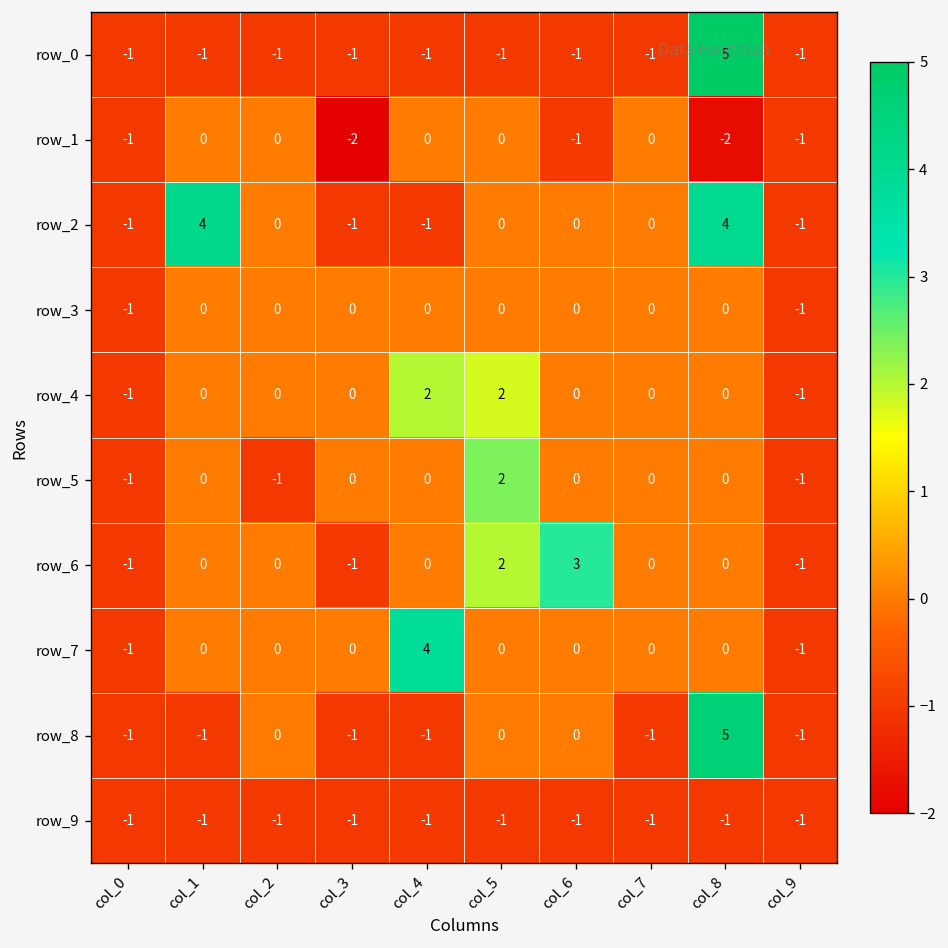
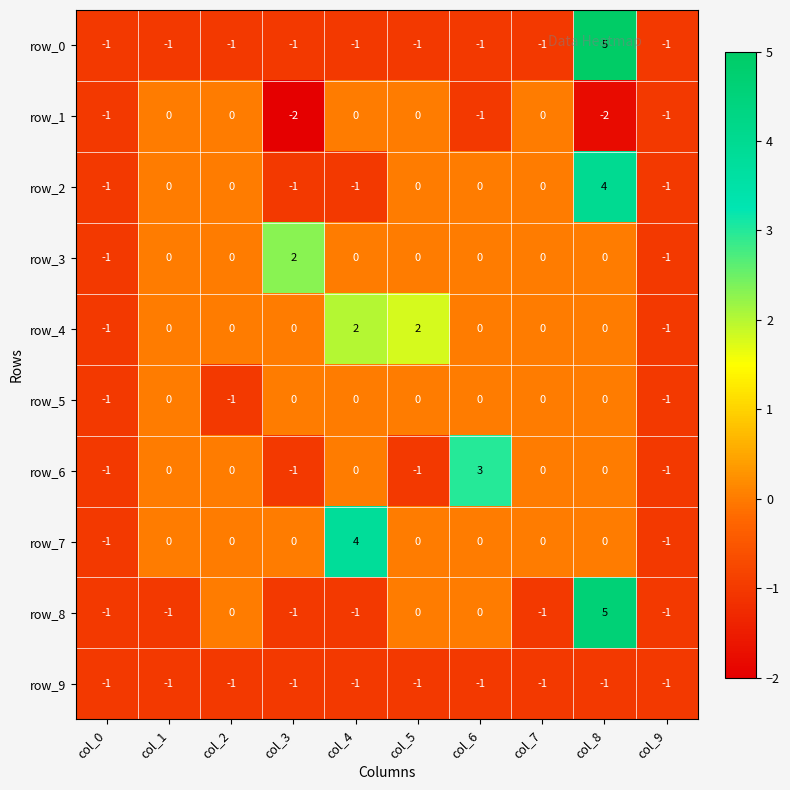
  {
    "row_0": {
      "col_0": -1,
      "col_1": -1,
      "col_2": -1,
      "col_3": -1,
      "col_4": -1,
      "col_5": -1,
      "col_6": -1,
      "col_7": -1,
      "col_8": 5,
      "col_9": -1
    },
    "row_1": {
      "col_0": -1,
      "col_1": 0,
      "col_2": 0,
      "col_3": -2,
      "col_4": 0,
      "col_5": 0,
      "col_6": -1,
      "col_7": 0,
      "col_8": -2,
      "col_9": -1
    },
    "row_2": {
      "col_0": -1,
-     "col_1": 4,
+     "col_1": 0,
      "col_2": 0,
      "col_3": -1,
      "col_4": -1,
      "col_5": 0,
      "col_6": 0,
      "col_7": 0,
      "col_8": 4,
      "col_9": -1
    },
    "row_3": {
      "col_0": -1,
      "col_1": 0,
      "col_2": 0,
-     "col_3": 0,
+     "col_3": 2,
      "col_4": 0,
      "col_5": 0,
      "col_6": 0,
      "col_7": 0,
      "col_8": 0,
      "col_9": -1
    },
    "row_4": {
      "col_0": -1,
      "col_1": 0,
      "col_2": 0,
      "col_3": 0,
      "col_4": 2,
      "col_5": 2,
      "col_6": 0,
      "col_7": 0,
      "col_8": 0,
      "col_9": -1
    },
    "row_5": {
      "col_0": -1,
      "col_1": 0,
      "col_2": -1,
      "col_3": 0,
      "col_4": 0,
-     "col_5": 2,
+     "col_5": 0,
      "col_6": 0,
      "col_7": 0,
      "col_8": 0,
      "col_9": -1
    },
    "row_6": {
      "col_0": -1,
      "col_1": 0,
      "col_2": 0,
      "col_3": -1,
      "col_4": 0,
-     "col_5": 2,
+     "col_5": -1,
      "col_6": 3,
      "col_7": 0,
      "col_8": 0,
      "col_9": -1
    },
    "row_7": {
      "col_0": -1,
      "col_1": 0,
      "col_2": 0,
      "col_3": 0,
      "col_4": 4,
      "col_5": 0,
      "col_6": 0,
      "col_7": 0,
      "col_8": 0,
      "col_9": -1
    },
    "row_8": {
      "col_0": -1,
      "col_1": -1,
      "col_2": 0,
      "col_3": -1,
      "col_4": -1,
      "col_5": 0,
      "col_6": 0,
      "col_7": -1,
      "col_8": 5,
      "col_9": -1
    },
    "row_9": {
      "col_0": -1,
      "col_1": -1,
      "col_2": -1,
      "col_3": -1,
      "col_4": -1,
      "col_5": -1,
      "col_6": -1,
      "col_7": -1,
      "col_8": -1,
      "col_9": -1
    }
  }
